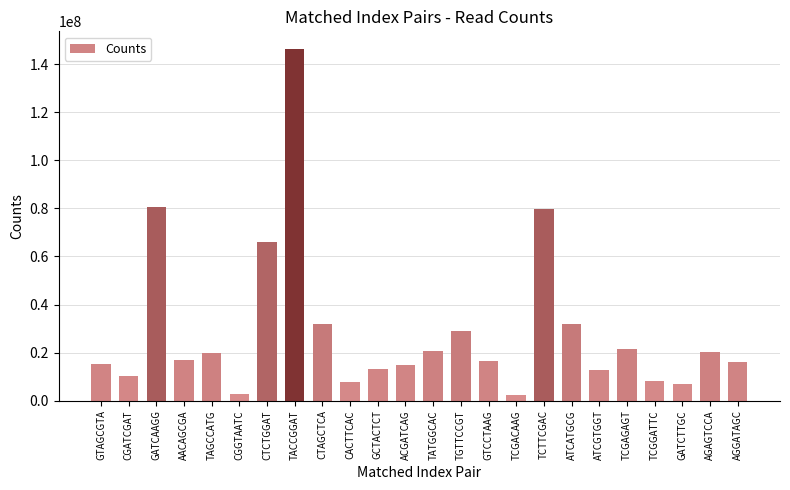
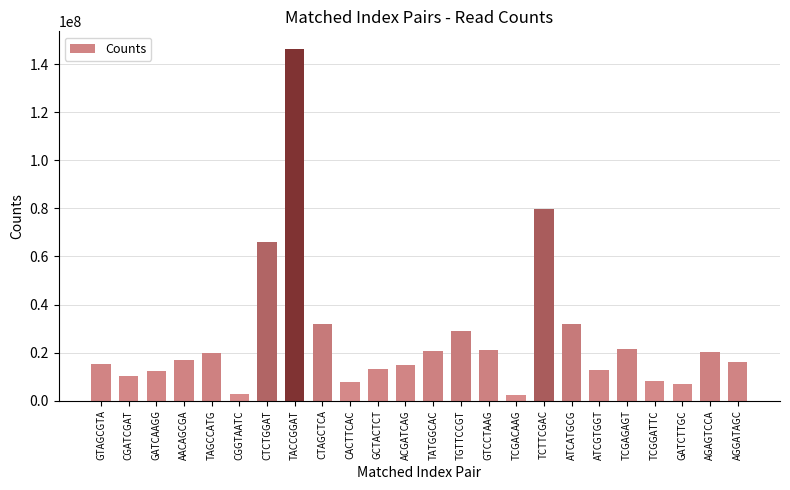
  {
    "GTAGCGTA": 15000000,
    "CGATCGAT": 10000000,
-   "GATCAAGG": 81000000,
+   "GATCAAGG": 12000000,
    "AACAGCGA": 17000000,
    "TAGCCATG": 20000000,
    "CGGTAATC": 3000000,
    "CTCTGGAT": 66000000,
    "TACCGGAT": 146000000,
    "CTAGCTCA": 32000000,
    "CACTTCAC": 8000000,
    "GCTACTCT": 13000000,
    "ACGATCAG": 15000000,
    "TATGGCAC": 21000000,
    "TGTTCCGT": 29000000,
-   "GTCCTAAG": 16000000,
+   "GTCCTAAG": 21000000,
    "TCGACAAG": 2000000,
    "TCTTCGAC": 80000000,
    "ATCATGCG": 32000000,
    "ATCGTGGT": 13000000,
    "TCGAGAGT": 22000000,
    "TCGGATTC": 8000000,
    "GATCTTGC": 7000000,
    "AGAGTCCA": 20000000,
    "AGGATAGC": 16000000
  }
